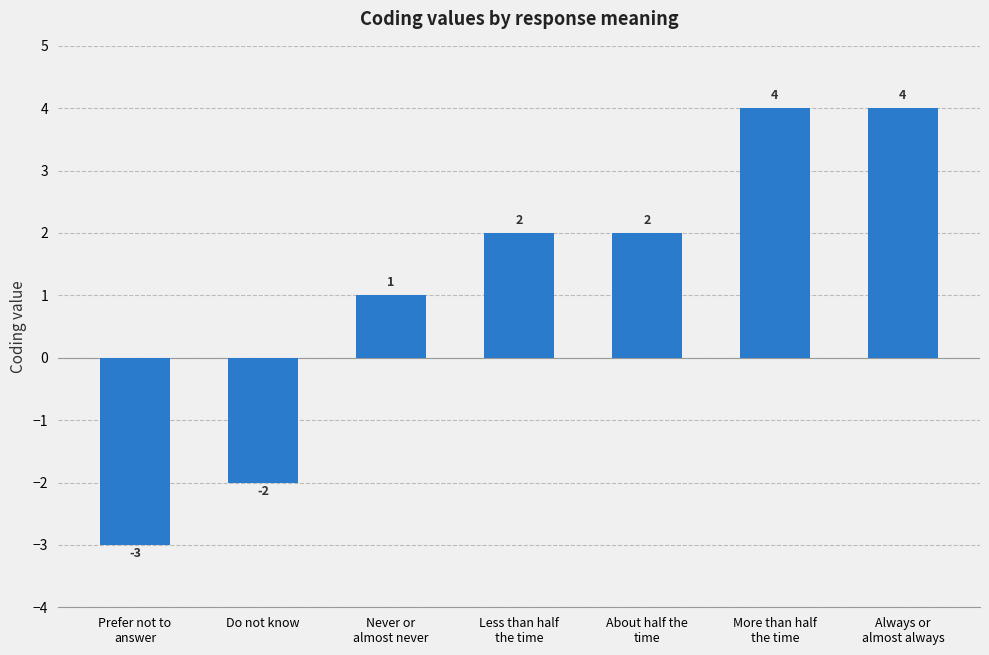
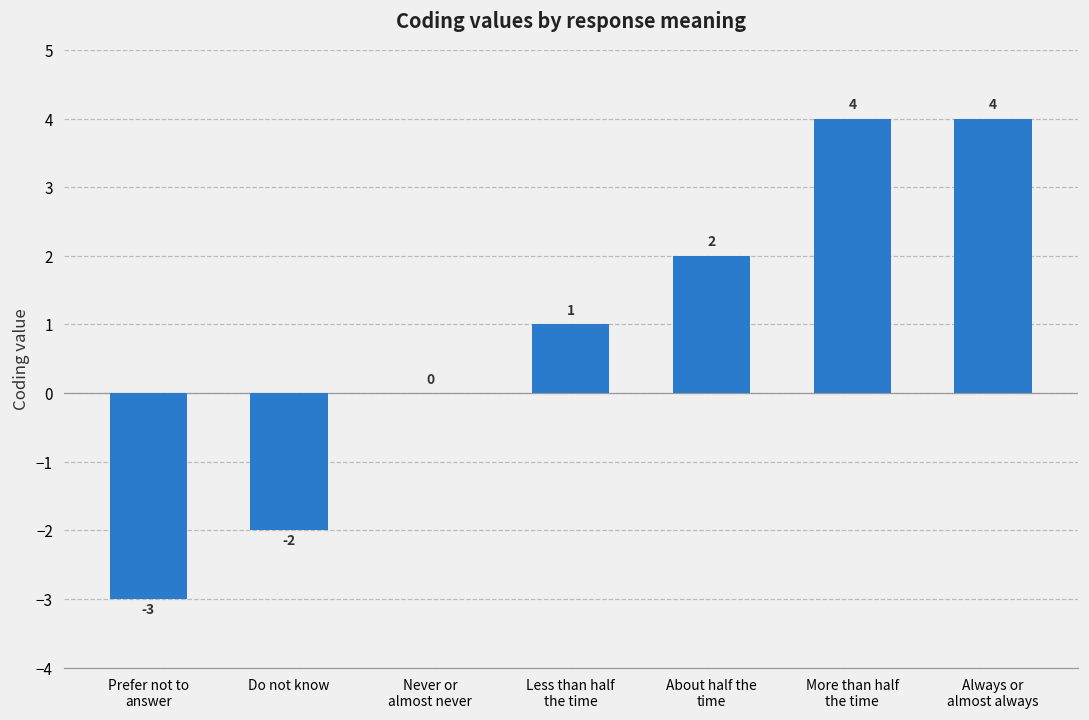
  {
    "Prefer not to answer": -3,
    "Do not know": -2,
-   "Never or almost never": 1,
-   "Less than half the time": 2,
+   "Never or almost never": 0,
+   "Less than half the time": 1,
    "About half the time": 2,
    "More than half the time": 4,
    "Always or almost always": 4
  }
